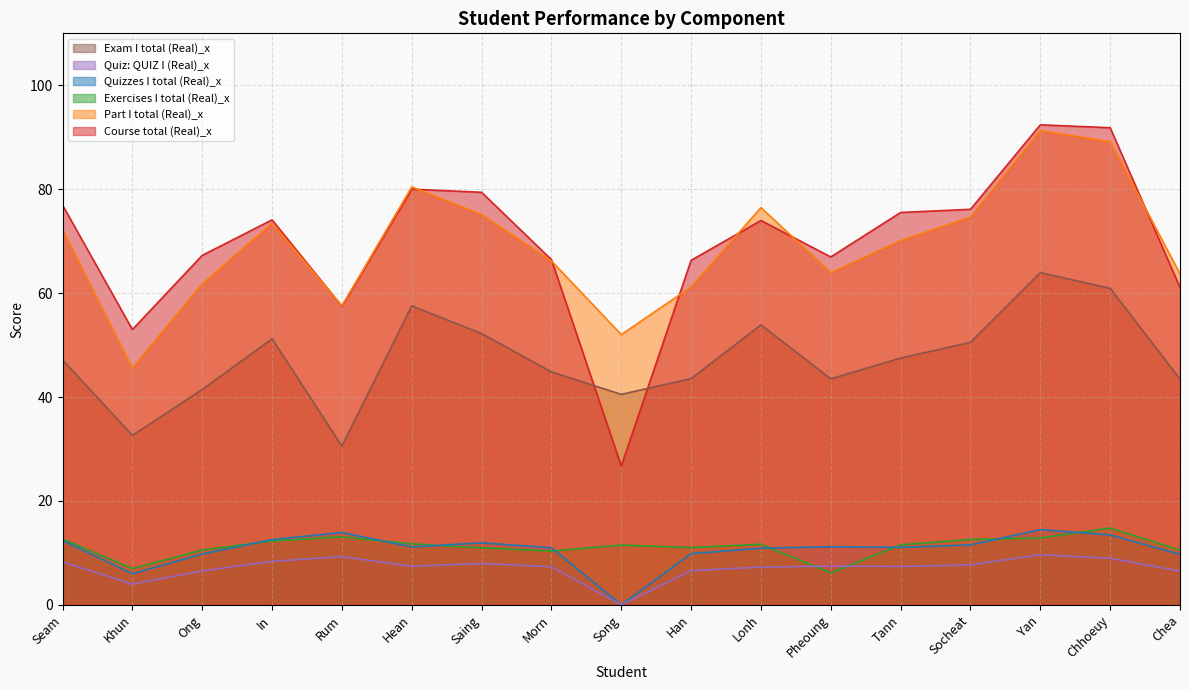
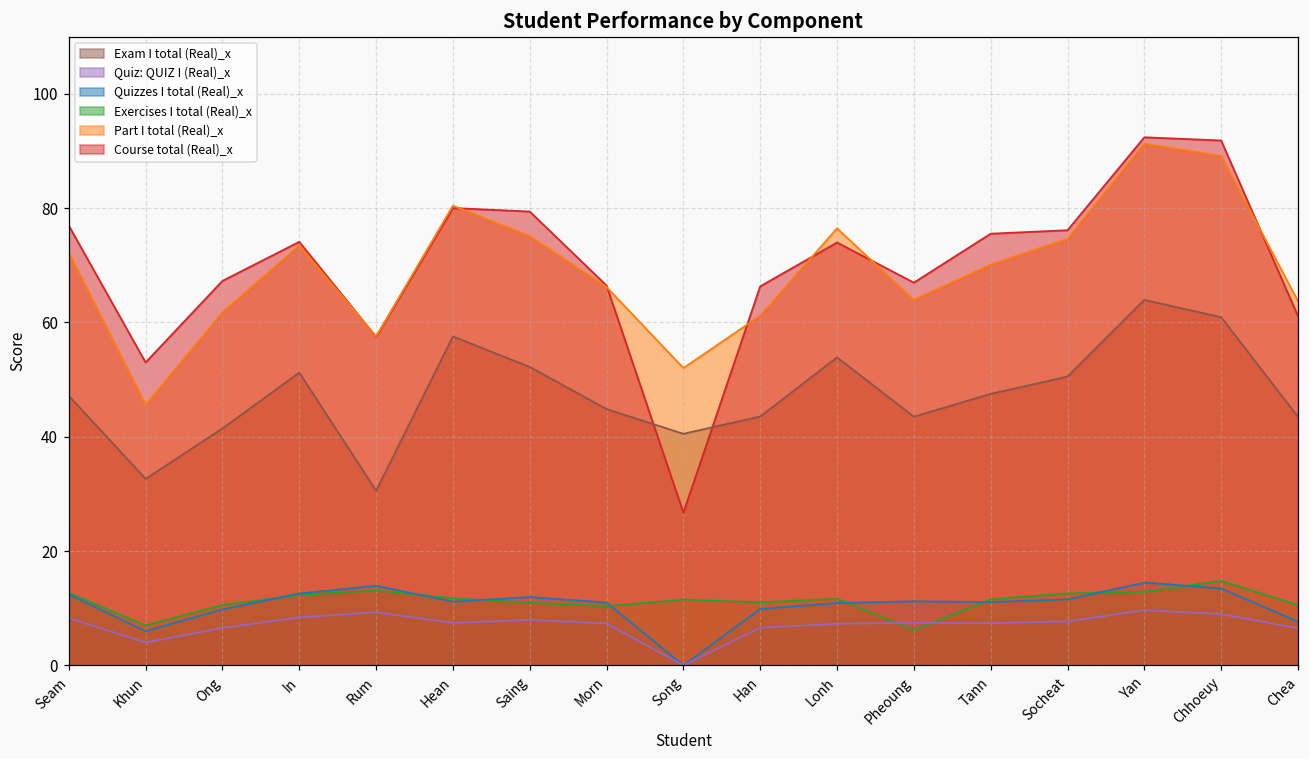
  {
    "Exam I total (Real)_x": {
      "Seam": 47,
      "Khun": 33,
      "Ong": 41,
      "In": 51,
      "Rum": 31,
      "Hean": 58,
      "Saing": 52,
      "Morn": 45,
      "Song": 41,
      "Han": 44,
      "Lonh": 54,
      "Pheoung": 44,
      "Tann": 48,
      "Socheat": 51,
      "Yan": 64,
      "Chhoeuy": 61,
      "Chea": 43
    },
    "Quiz: QUIZ I (Real)_x": {
      "Seam": 8,
      "Khun": 4,
      "Ong": 7,
      "In": 8,
      "Rum": 9,
      "Hean": 7,
      "Saing": 8,
      "Morn": 7,
      "Han": 7,
      "Lonh": 7,
      "Pheoung": 7,
      "Tann": 7,
      "Socheat": 8,
      "Yan": 10,
      "Chhoeuy": 9,
      "Chea": 6
    },
    "Quizzes I total (Real)_x": {
      "Khun": 6,
      "Ong": 10,
      "Rum": 14,
      "Hean": 11,
      "Saing": 12,
      "Morn": 11,
      "Han": 10,
      "Lonh": 11,
      "Pheoung": 11,
      "Socheat": 12,
      "Yan": 14,
      "Chhoeuy": 13,
-     "Chea": 10
+     "Chea": 8
    },
    "Exercises I total (Real)_x": {
      "Khun": 7,
      "Ong": 11,
      "Rum": 13,
      "Hean": 12,
      "Saing": 11,
      "Morn": 10,
      "Song": 12,
      "Han": 11,
      "Lonh": 12,
      "Pheoung": 6,
      "Socheat": 13,
      "Yan": 13,
      "Chhoeuy": 15,
      "Chea": 11
    },
    "Part I total (Real)_x": {
      "Seam": 72,
      "Khun": 46,
      "Ong": 62,
      "In": 73,
      "Saing": 75,
      "Song": 52,
      "Han": 61,
      "Lonh": 76,
      "Pheoung": 64,
      "Tann": 70,
      "Socheat": 75,
      "Yan": 91,
      "Chhoeuy": 89,
      "Chea": 64
    },
    "Course total (Real)_x": {
      "Seam": 77,
      "Khun": 53,
      "Ong": 67,
      "In": 74,
      "Saing": 79,
      "Song": 27,
      "Han": 66,
      "Lonh": 74,
      "Pheoung": 67,
      "Tann": 76,
      "Socheat": 76,
      "Yan": 92,
      "Chhoeuy": 92,
      "Chea": 61
    }
  }
